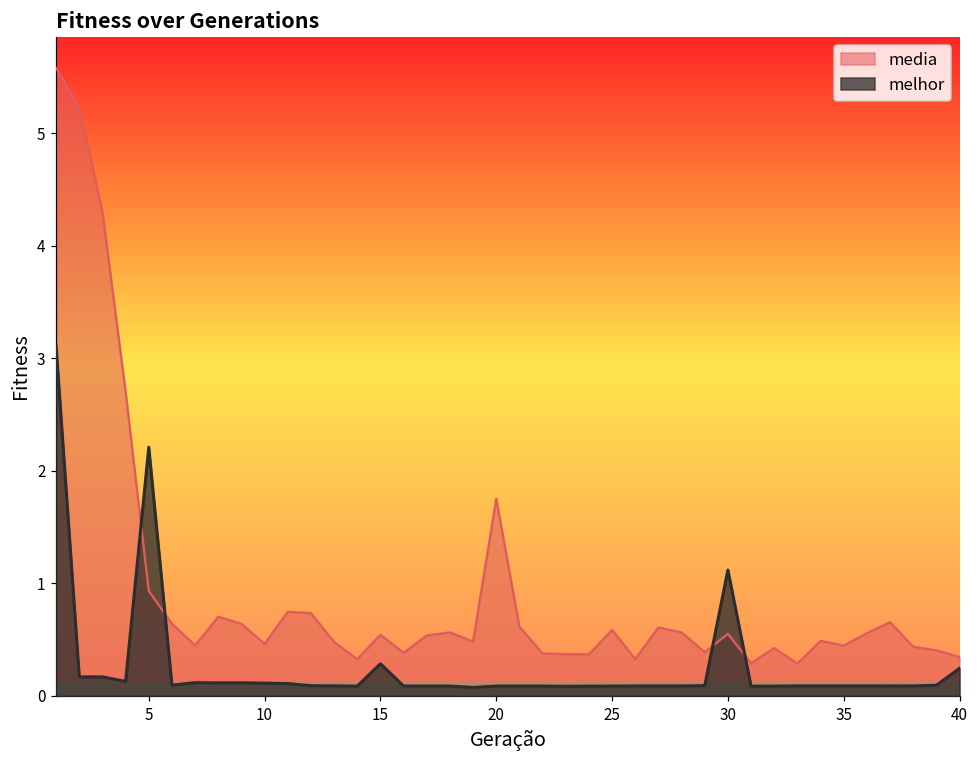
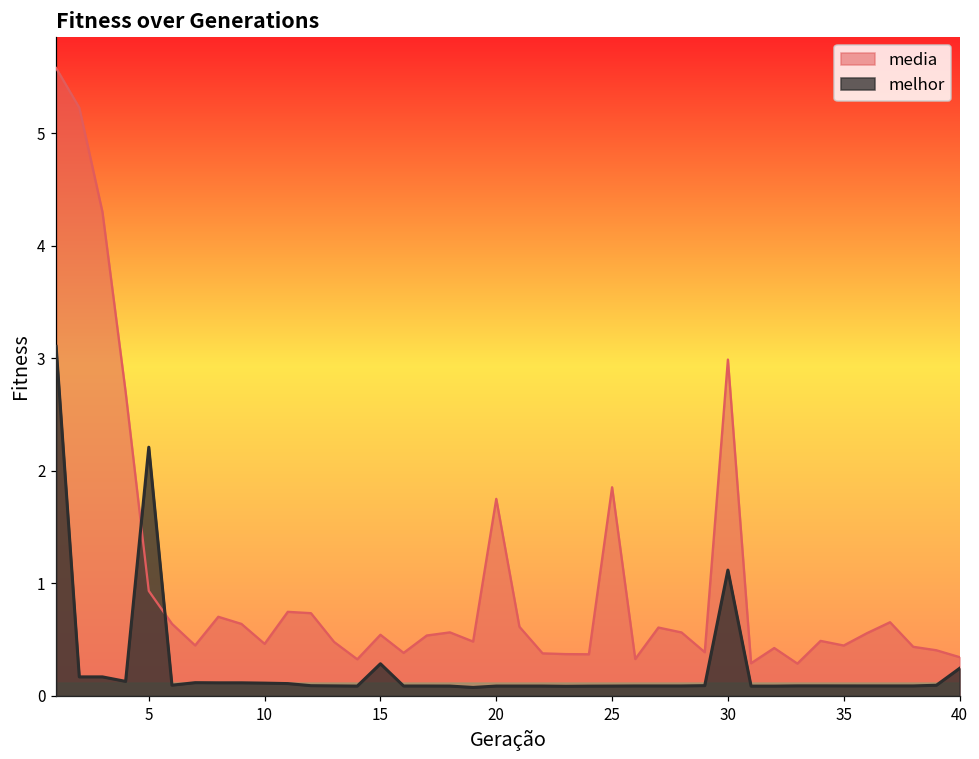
  {
    "media": {
      "5": 0.93,
      "10": 0.46,
      "15": 0.54,
      "20": 1.75,
-     "25": 0.59,
-     "30": 0.55,
+     "25": 1.85,
+     "30": 2.99,
      "35": 0.45,
      "40": 0.35
    },
    "melhor": {
      "5": 2.21,
      "10": 0.11,
      "15": 0.29,
      "30": 1.12,
      "40": 0.25
    }
  }
